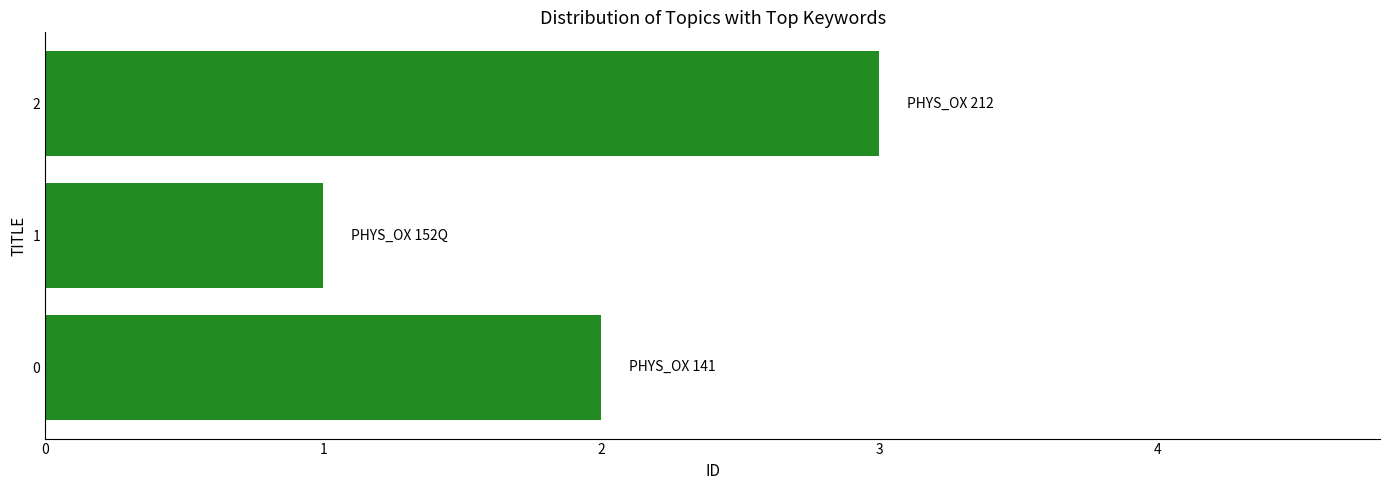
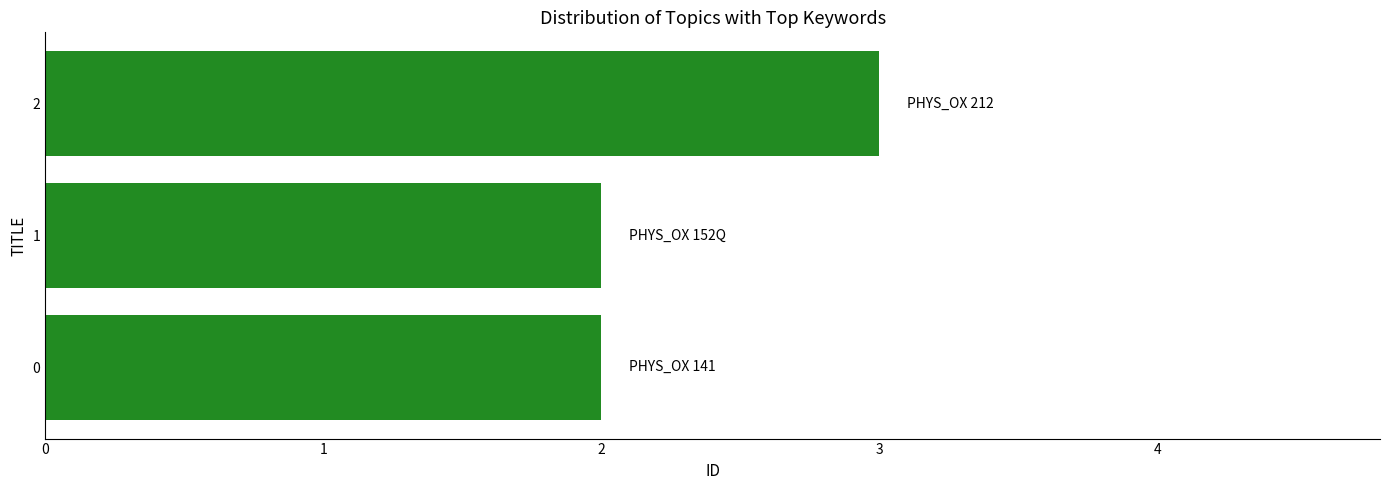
  {
    "2": 3,
-   "1": 1,
+   "1": 2,
    "0": 2
  }
